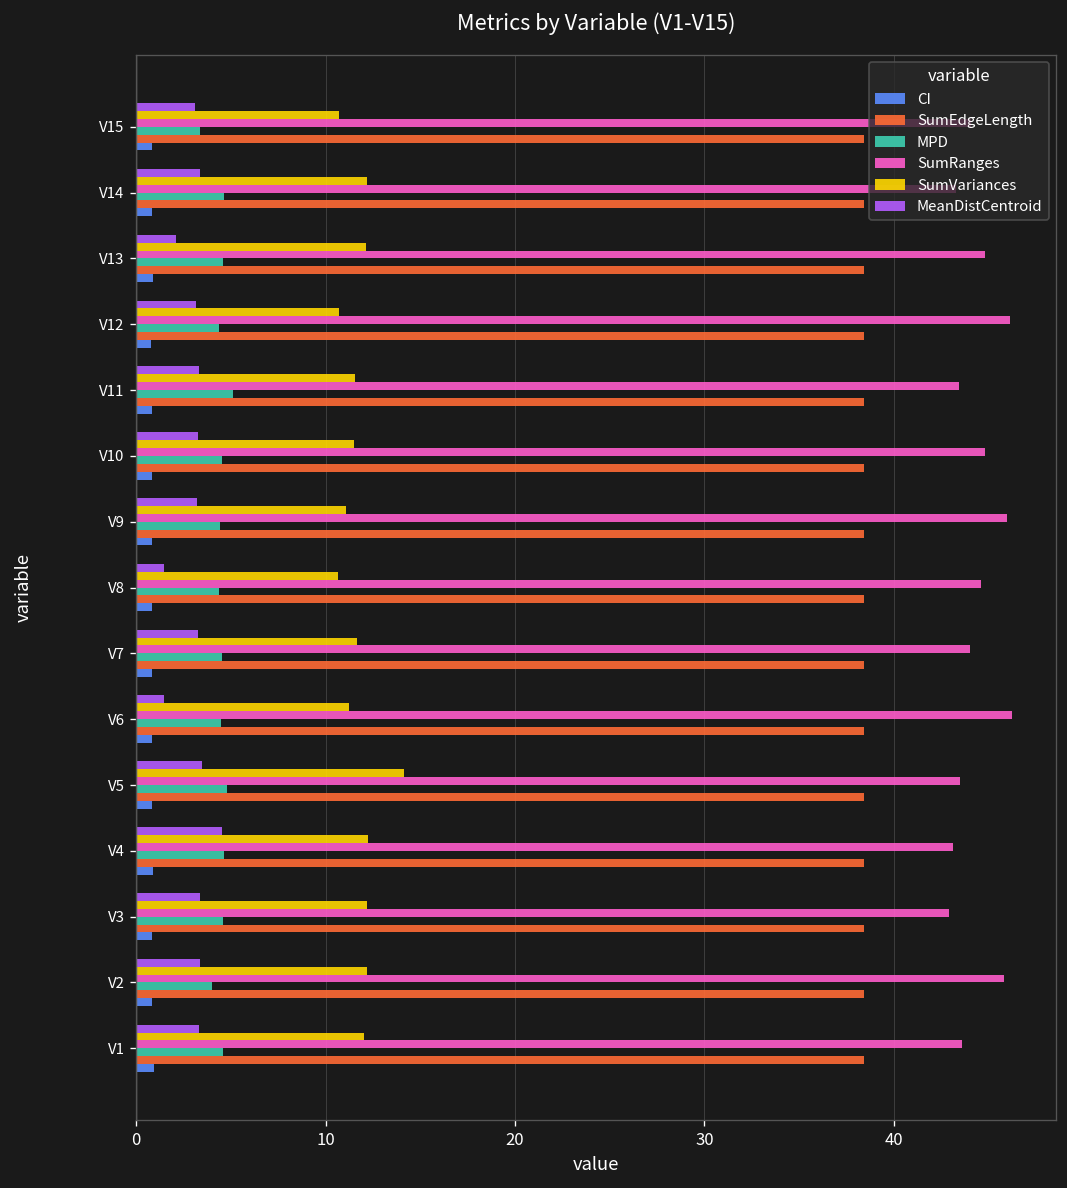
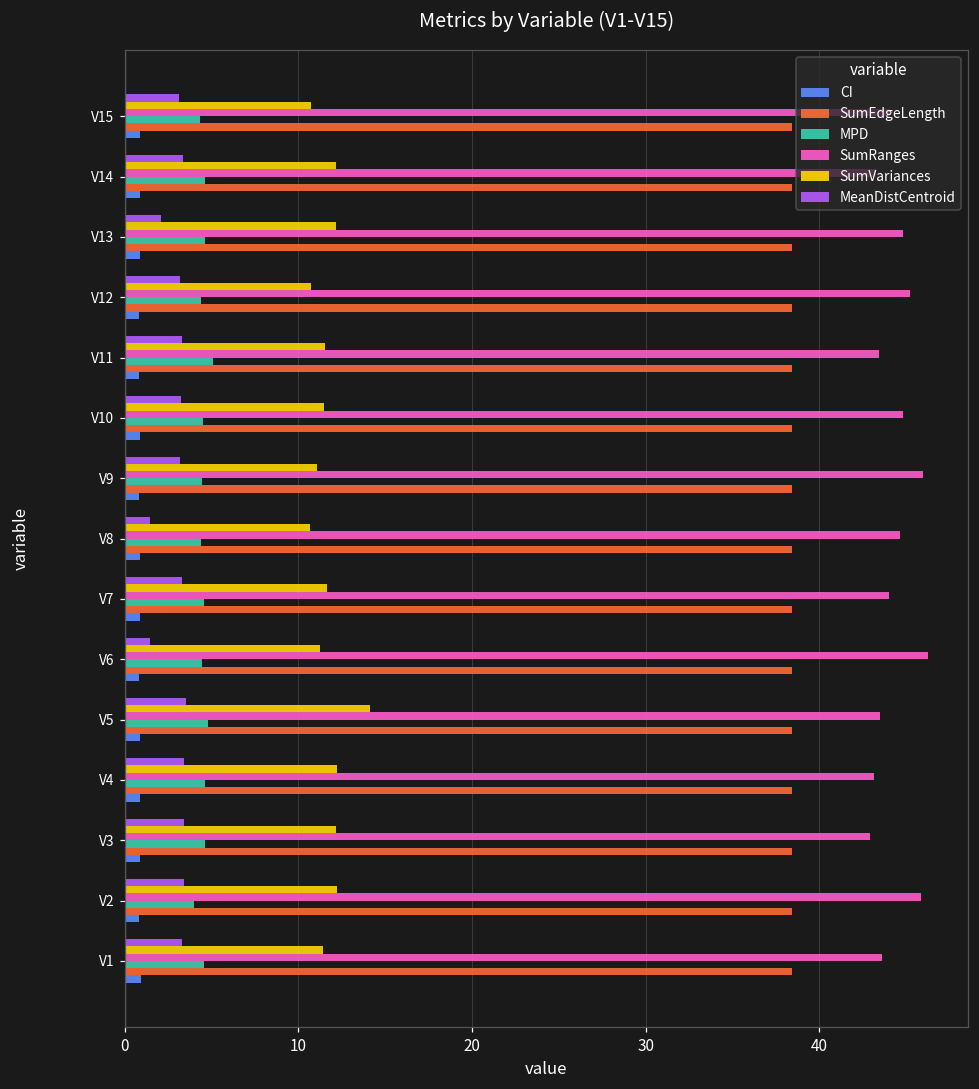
  {
    "CI": {
      "V15": 0.8,
      "V14": 0.8,
      "V13": 0.9,
      "V12": 0.8,
      "V11": 0.8,
      "V10": 0.8,
      "V9": 0.8,
      "V8": 0.8,
      "V7": 0.9,
      "V6": 0.8,
      "V5": 0.8,
      "V4": 0.9,
      "V3": 0.9,
      "V2": 0.8,
      "V1": 0.9
    },
    "SumEdgeLength": {
      "V15": 38.4,
      "V14": 38.4,
      "V13": 38.4,
      "V12": 38.4,
      "V11": 38.4,
      "V10": 38.4,
      "V9": 38.4,
      "V8": 38.4,
      "V7": 38.4,
      "V6": 38.4,
      "V5": 38.4,
      "V4": 38.4,
      "V3": 38.4,
      "V2": 38.4,
      "V1": 38.4
    },
    "MPD": {
-     "V15": 3.3,
+     "V15": 4.3,
      "V14": 4.6,
      "V13": 4.6,
      "V12": 4.4,
      "V11": 5.1,
      "V10": 4.5,
      "V9": 4.4,
      "V8": 4.4,
      "V7": 4.5,
      "V6": 4.5,
      "V5": 4.8,
      "V4": 4.6,
      "V3": 4.6,
      "V2": 4.0,
      "V1": 4.6
    },
    "SumRanges": {
      "V13": 44.8,
-     "V12": 46.1,
+     "V12": 45.3,
      "V11": 43.4,
      "V10": 44.8,
      "V9": 46.0,
      "V8": 44.6,
      "V7": 44.0,
      "V6": 46.3,
      "V5": 43.5,
      "V4": 43.1,
      "V3": 42.9,
      "V2": 45.8,
      "V1": 43.6
    },
    "SumVariances": {
      "V15": 10.7,
      "V14": 12.2,
      "V13": 12.2,
      "V12": 10.7,
      "V11": 11.6,
      "V10": 11.5,
      "V9": 11.1,
      "V8": 10.7,
      "V7": 11.6,
      "V6": 11.2,
      "V5": 14.1,
      "V4": 12.2,
      "V3": 12.2,
      "V2": 12.2,
-     "V1": 12.0
+     "V1": 11.4
    },
    "MeanDistCentroid": {
      "V15": 3.1,
      "V14": 3.4,
      "V13": 2.1,
      "V12": 3.1,
      "V11": 3.3,
      "V10": 3.2,
      "V9": 3.2,
      "V8": 1.5,
      "V7": 3.3,
      "V6": 1.5,
      "V5": 3.5,
-     "V4": 4.5,
+     "V4": 3.4,
      "V3": 3.4,
      "V2": 3.4,
      "V1": 3.3
    }
  }
